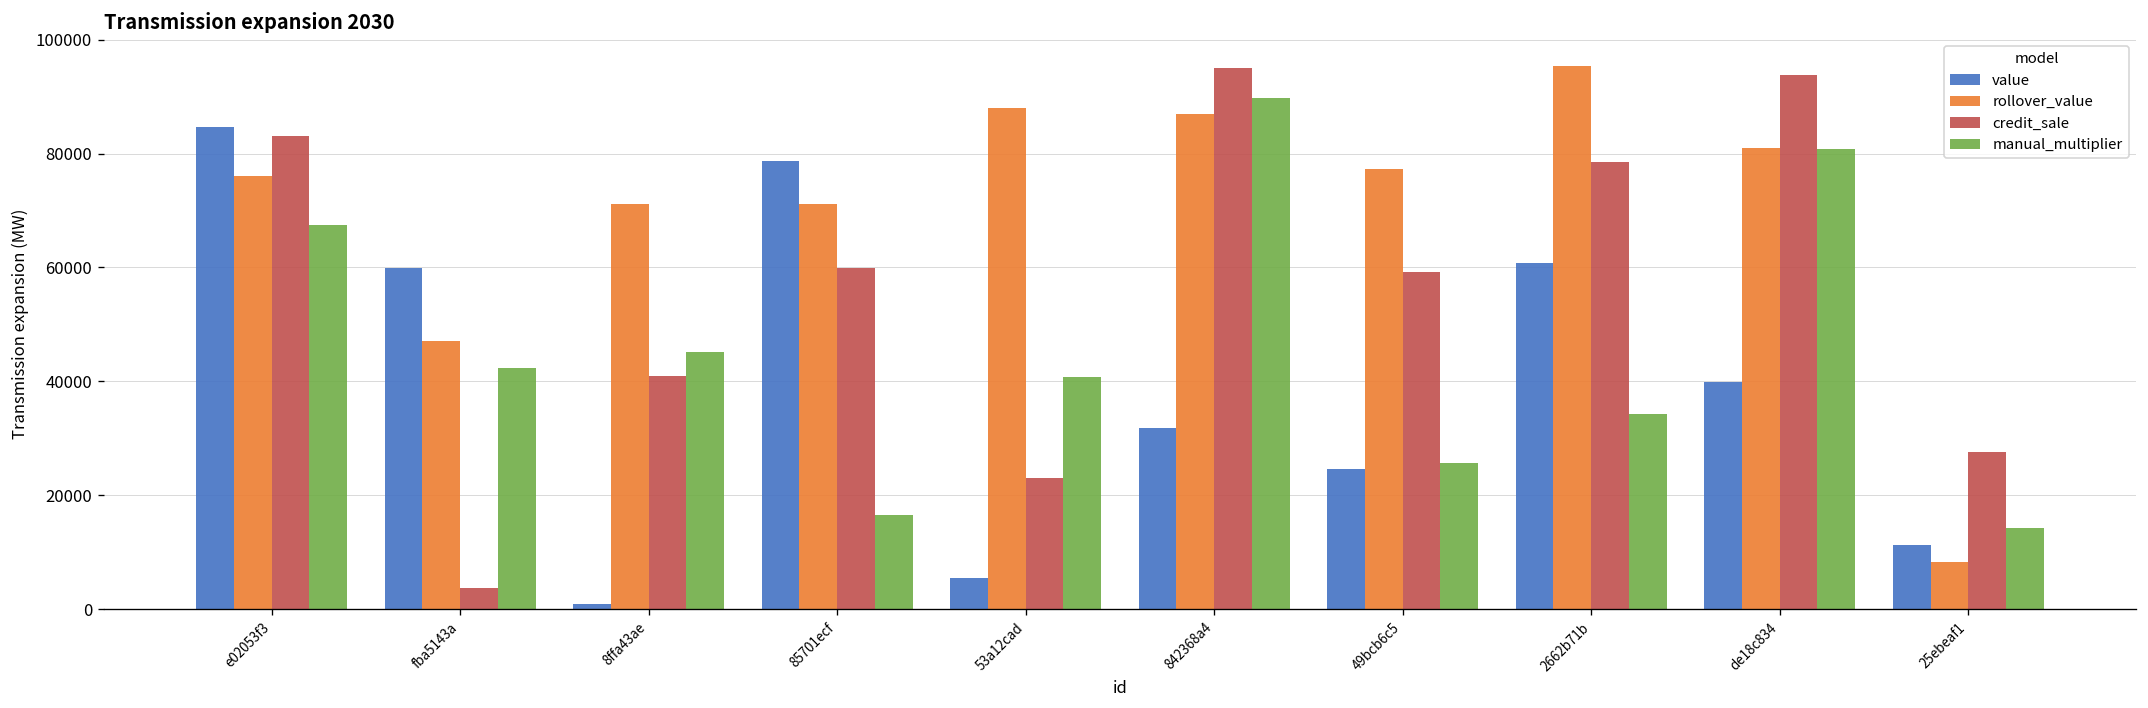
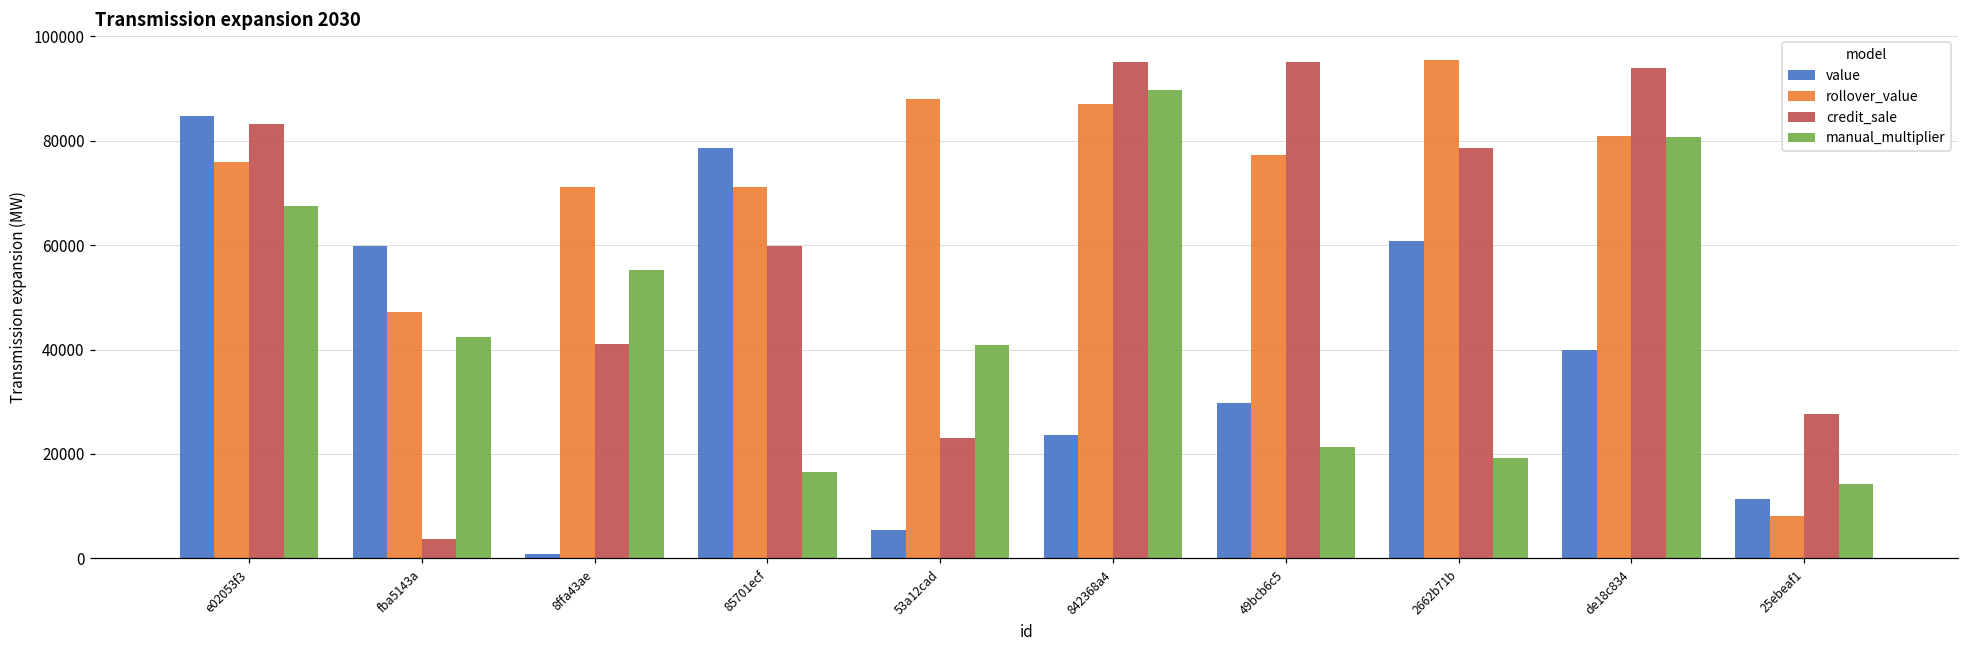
  {
    "value": {
      "e02053f3": 85000,
      "fba5143a": 60000,
      "8ffa43ae": 1000,
      "85701ecf": 79000,
      "53a12cad": 5000,
-     "842368a4": 32000,
-     "49bcb6c5": 25000,
+     "842368a4": 24000,
+     "49bcb6c5": 30000,
      "2662b71b": 61000,
      "de18c834": 40000,
      "25ebeaf1": 11000
    },
    "rollover_value": {
      "e02053f3": 76000,
      "fba5143a": 47000,
      "8ffa43ae": 71000,
      "85701ecf": 71000,
      "53a12cad": 88000,
      "842368a4": 87000,
      "49bcb6c5": 77000,
      "2662b71b": 95000,
      "de18c834": 81000,
      "25ebeaf1": 8000
    },
    "credit_sale": {
      "e02053f3": 83000,
      "fba5143a": 4000,
      "8ffa43ae": 41000,
      "85701ecf": 60000,
      "53a12cad": 23000,
      "842368a4": 95000,
-     "49bcb6c5": 59000,
+     "49bcb6c5": 95000,
      "2662b71b": 79000,
      "de18c834": 94000,
      "25ebeaf1": 28000
    },
    "manual_multiplier": {
      "e02053f3": 68000,
      "fba5143a": 42000,
-     "8ffa43ae": 45000,
+     "8ffa43ae": 55000,
      "85701ecf": 17000,
      "53a12cad": 41000,
      "842368a4": 90000,
-     "49bcb6c5": 26000,
-     "2662b71b": 34000,
+     "49bcb6c5": 21000,
+     "2662b71b": 19000,
      "de18c834": 81000,
      "25ebeaf1": 14000
    }
  }
